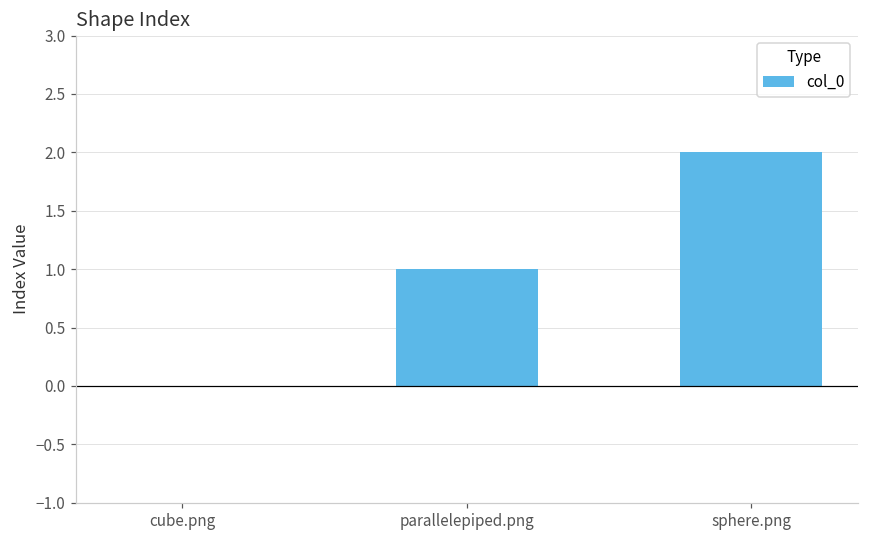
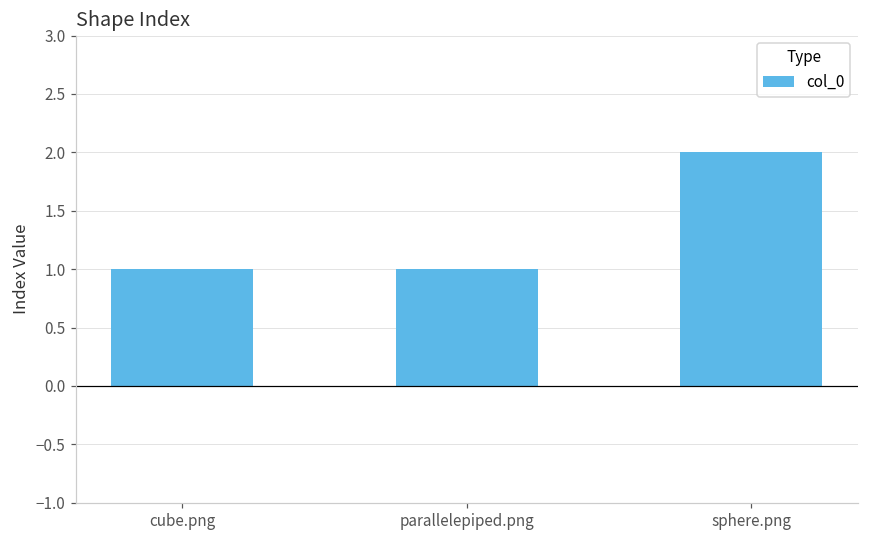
  {
-   "cube.png": 0,
+   "cube.png": 1,
    "parallelepiped.png": 1,
    "sphere.png": 2
  }
